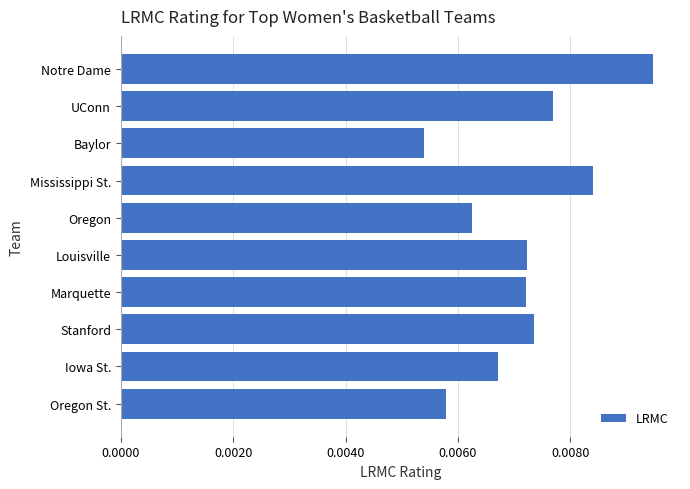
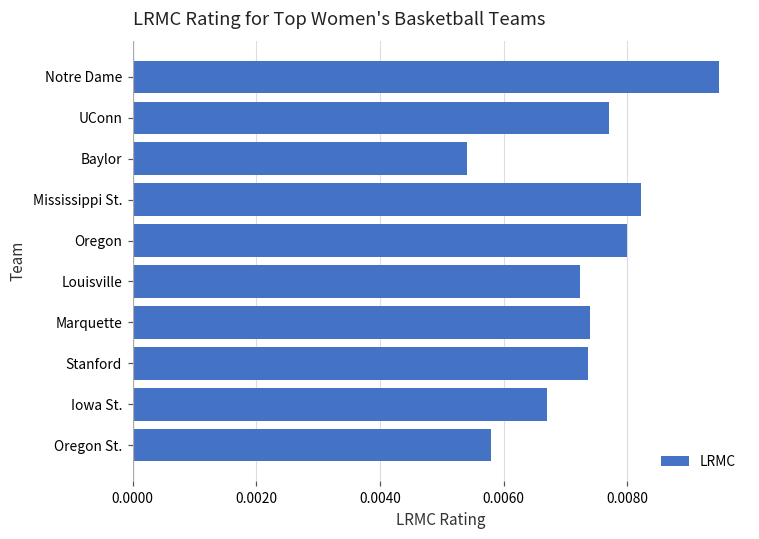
  {
    "Notre Dame": 0.0095,
    "UConn": 0.0077,
    "Baylor": 0.0054,
-   "Mississippi St.": 0.0084,
-   "Oregon": 0.0063,
+   "Mississippi St.": 0.0082,
+   "Oregon": 0.0080,
    "Louisville": 0.0072,
-   "Marquette": 0.0072,
+   "Marquette": 0.0074,
    "Stanford": 0.0074,
    "Iowa St.": 0.0067,
    "Oregon St.": 0.0058
  }
